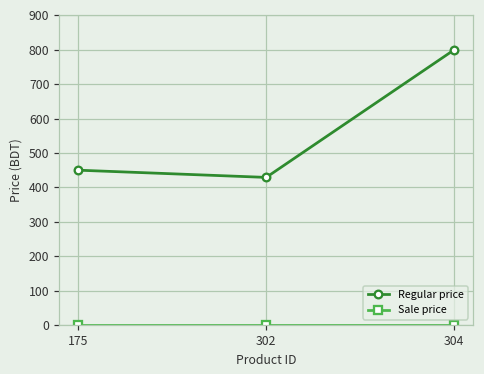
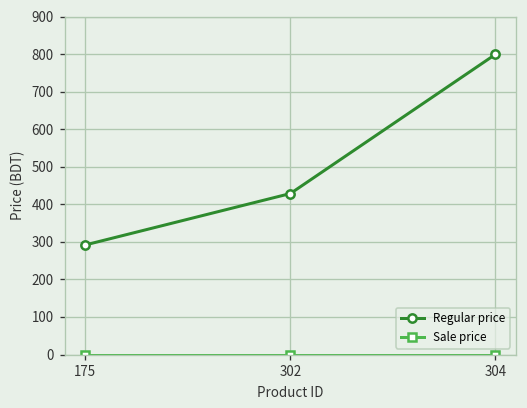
  {
    "Regular price": {
-     "175": 450,
+     "175": 290,
      "302": 430,
      "304": 800
    },
    "Sale price": {
      "175": 0,
      "302": 0,
      "304": 0
    }
  }
